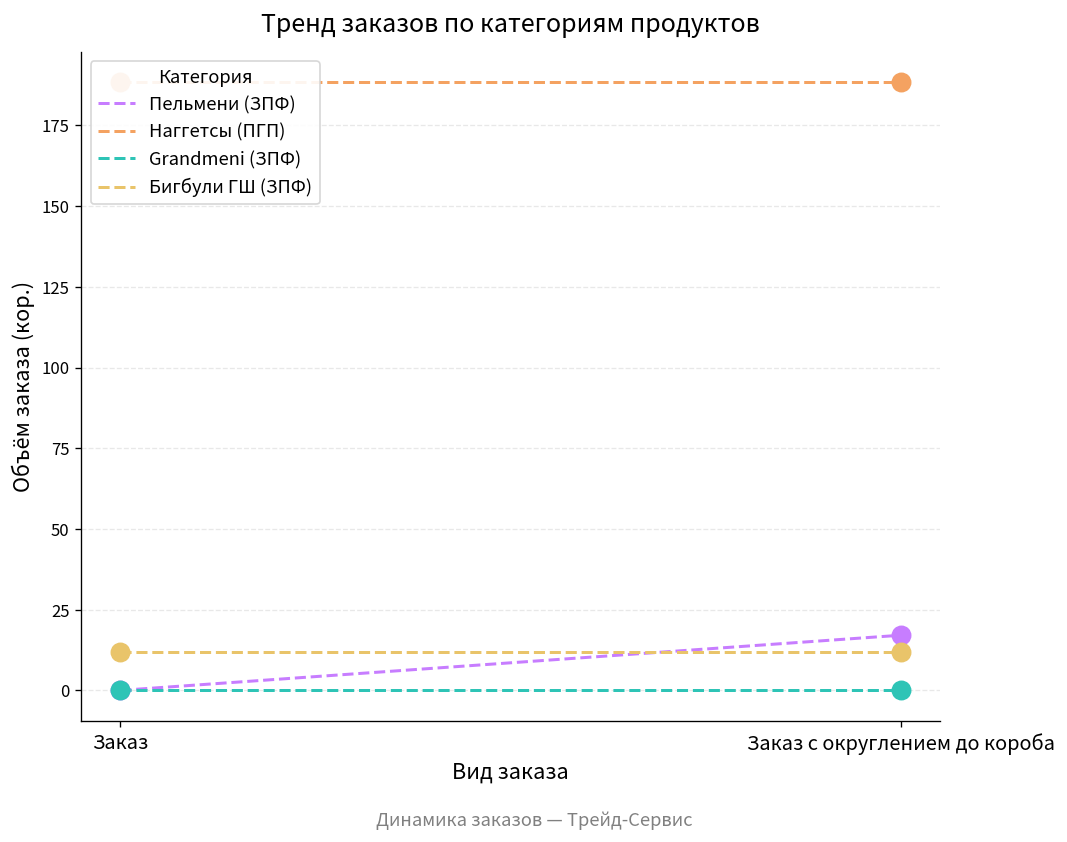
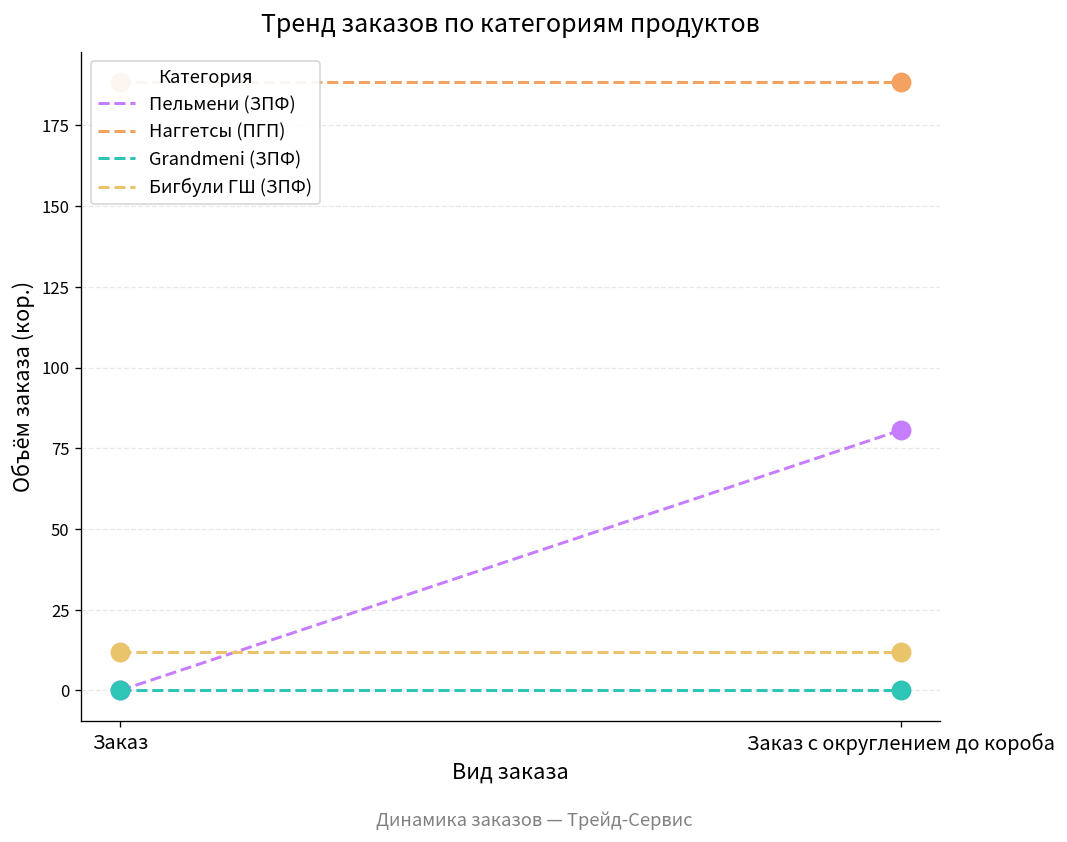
  {
    "Пельмени (ЗПФ)": {
-     "Заказ с округлением до короба": 17
+     "Заказ с округлением до короба": 81
    },
    "Grandmeni (ЗПФ)": {
      "Заказ с округлением до короба": 0
    }
  }
